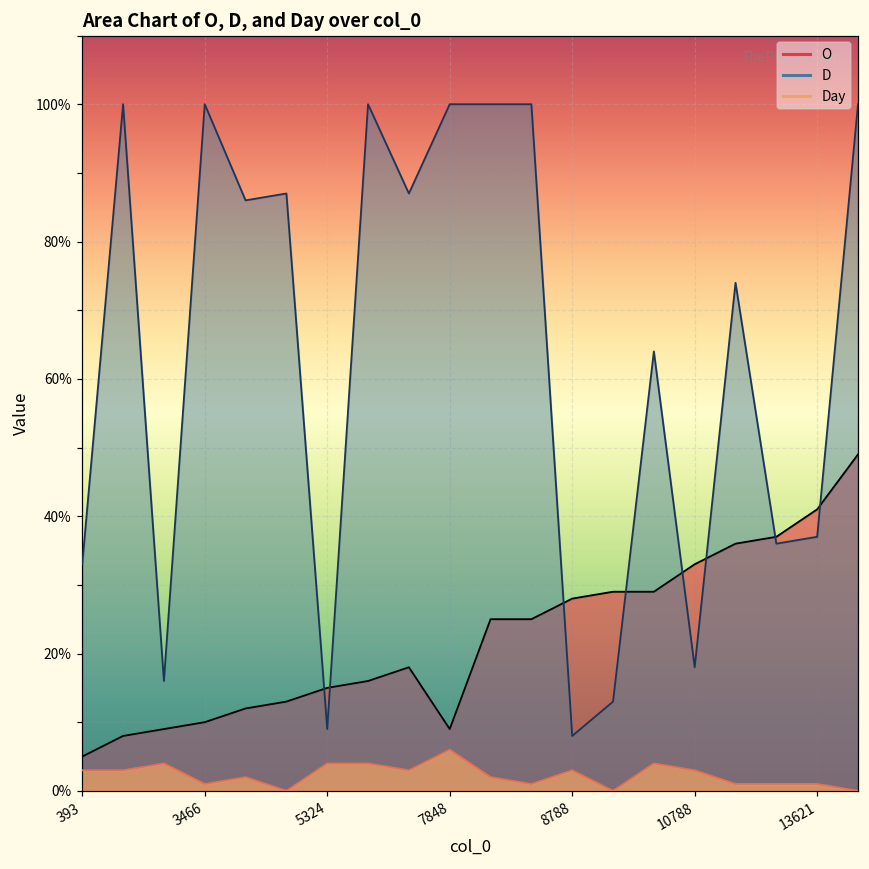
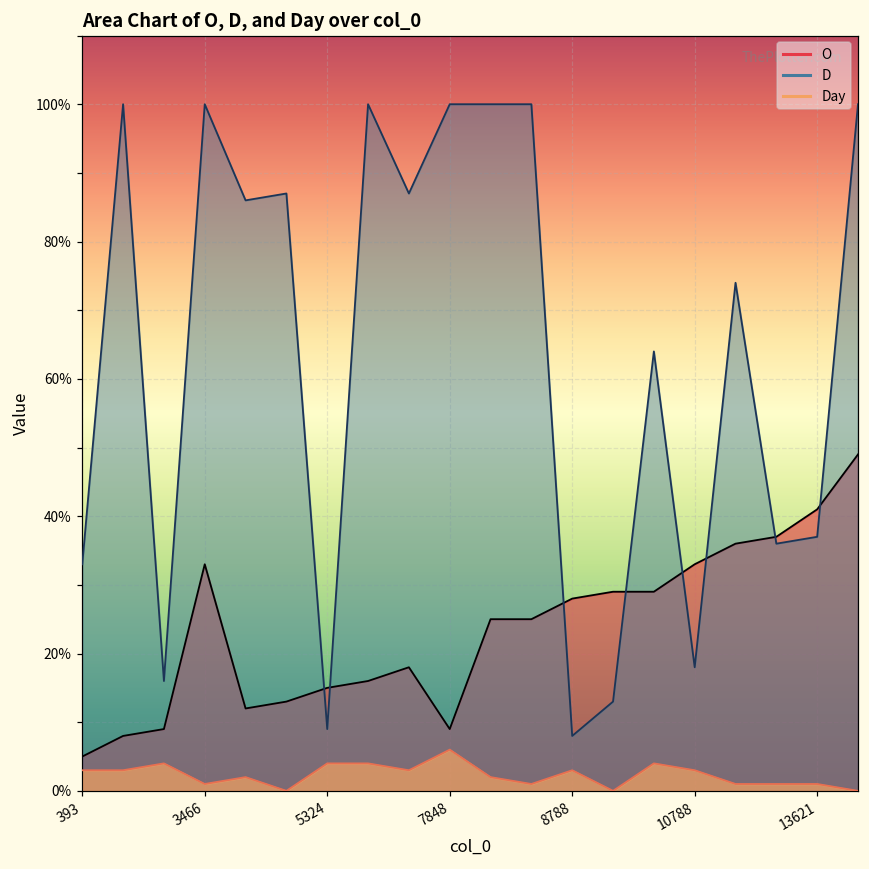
  {
    "O": {
      "393": "5%",
-     "3466": "10%",
+     "3466": "33%",
      "5324": "15%",
      "7848": "9%",
      "8788": "28%",
      "10788": "33%",
      "13621": "41%"
    },
    "D": {
      "393": "33%",
      "3466": "100%",
      "5324": "9%",
      "7848": "100%",
      "8788": "8%",
      "10788": "18%",
      "13621": "37%"
    },
    "Day": {
      "393": "3%",
      "3466": "1%",
      "5324": "4%",
      "7848": "6%",
      "8788": "3%",
      "10788": "3%",
      "13621": "1%"
    }
  }
